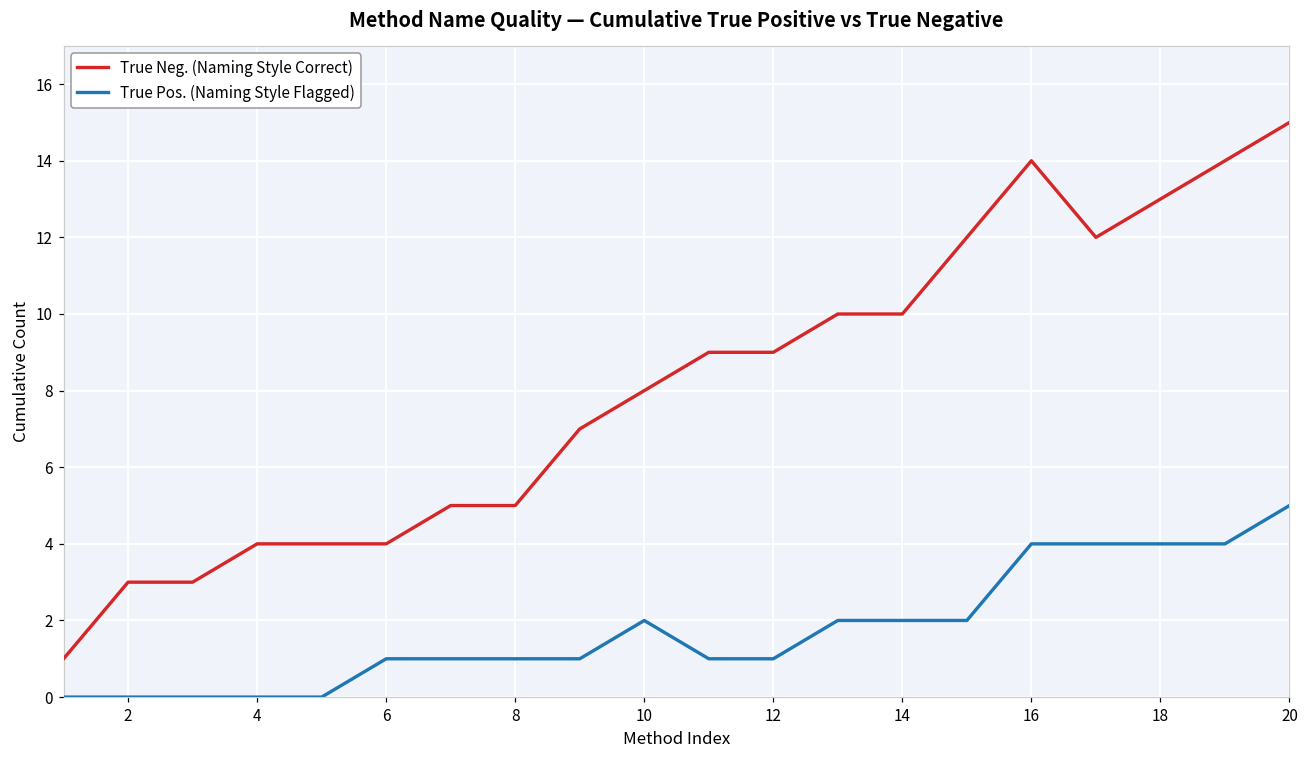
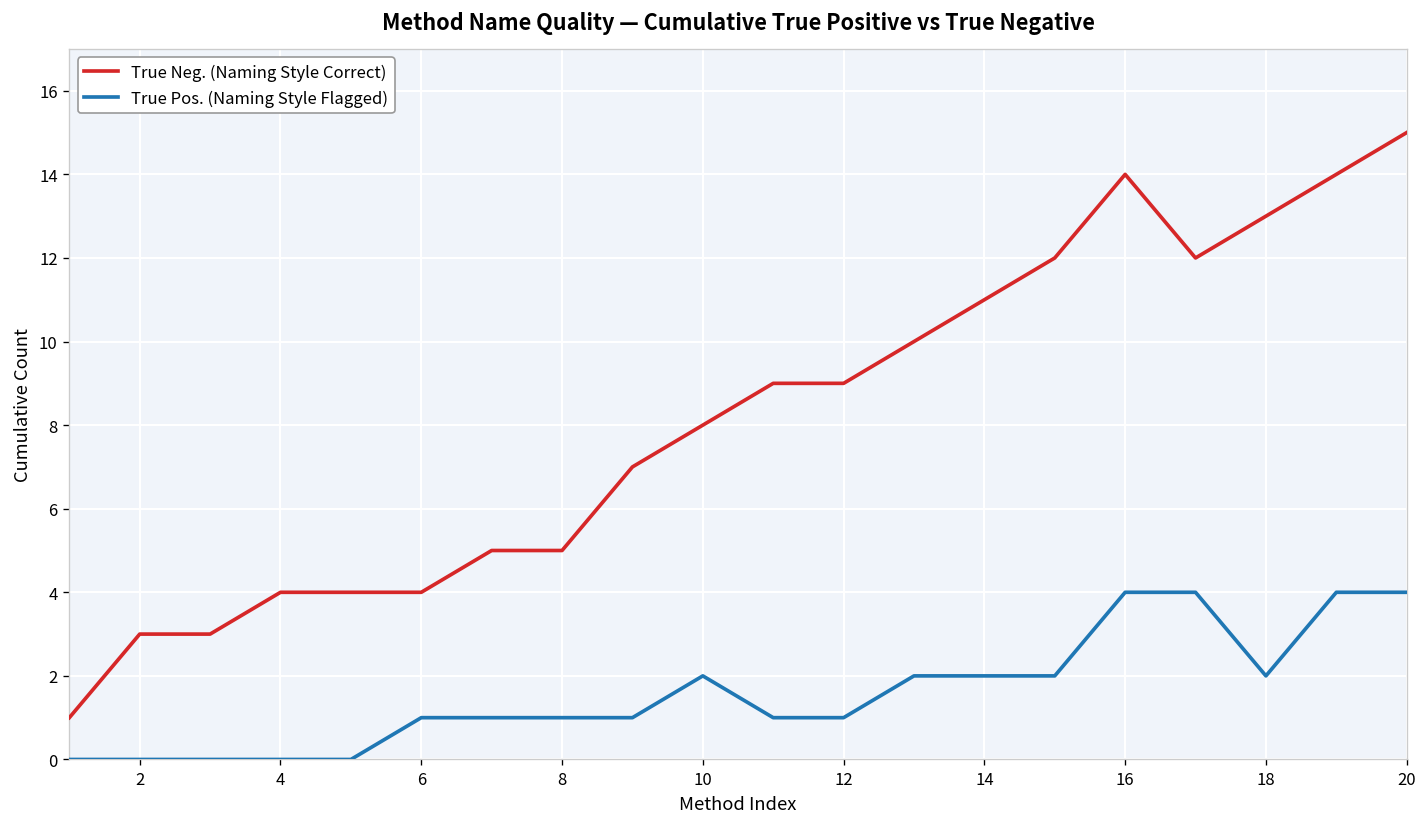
  {
    "True Neg. (Naming Style Correct)": {
      "2": 3,
      "4": 4,
      "6": 4,
      "8": 5,
      "10": 8,
      "12": 9,
-     "14": 10,
+     "14": 11,
      "16": 14,
      "18": 13,
      "20": 15
    },
    "True Pos. (Naming Style Flagged)": {
      "2": 0,
      "4": 0,
      "6": 1,
      "8": 1,
      "10": 2,
      "12": 1,
      "14": 2,
      "16": 4,
-     "18": 4,
-     "20": 5
+     "18": 2,
+     "20": 4
    }
  }
